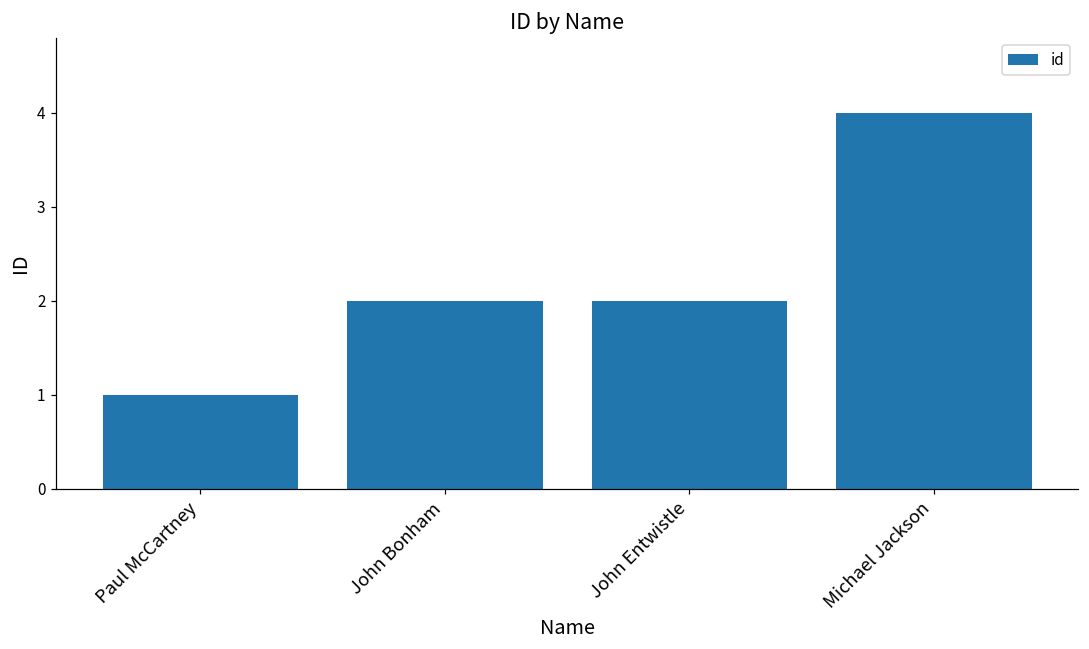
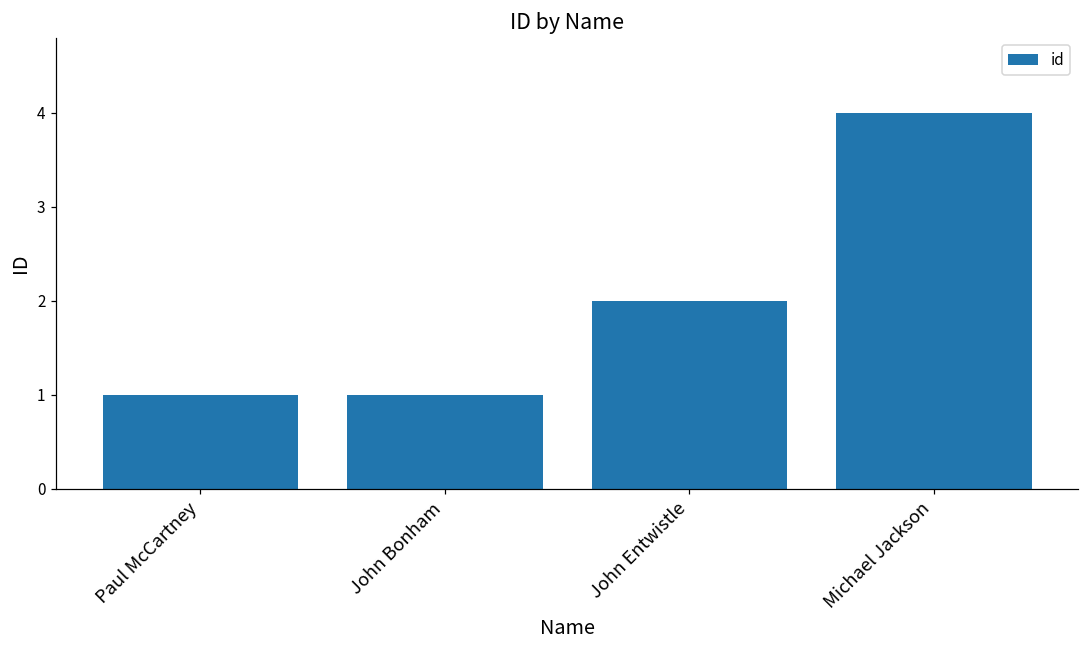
  {
    "Paul McCartney": 1,
-   "John Bonham": 2,
+   "John Bonham": 1,
    "John Entwistle": 2,
    "Michael Jackson": 4
  }
